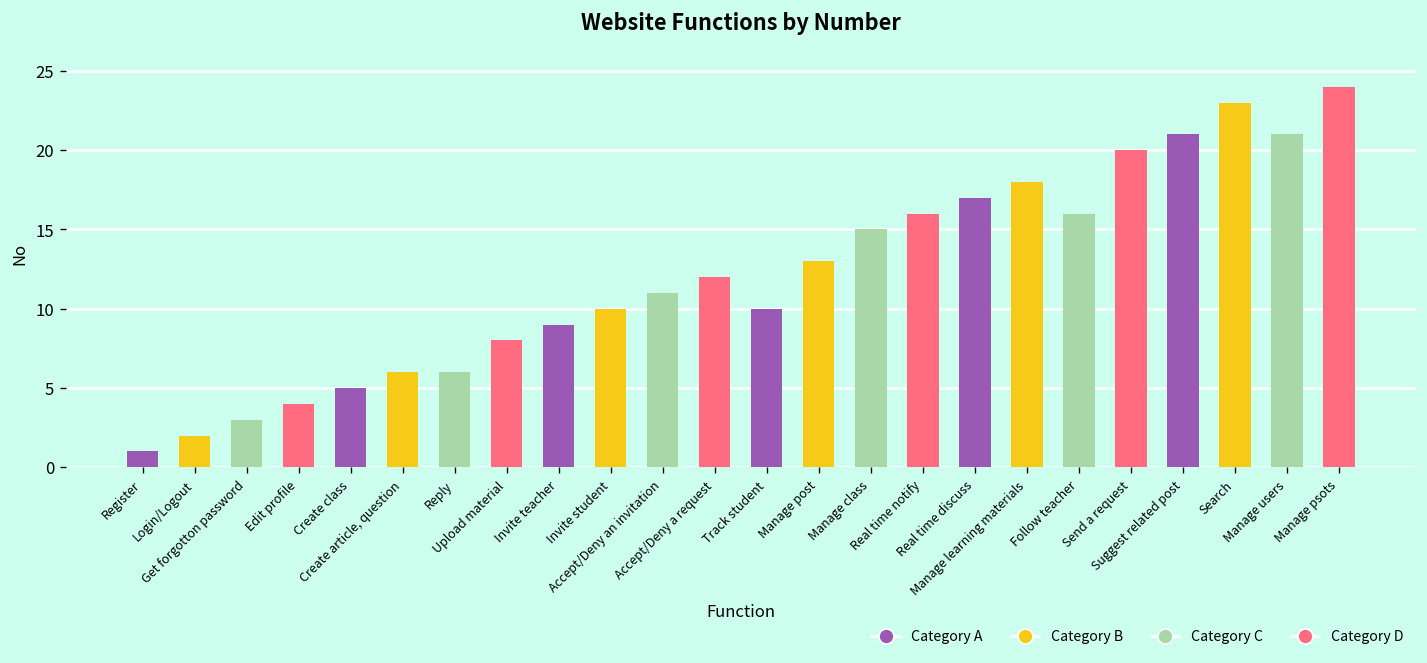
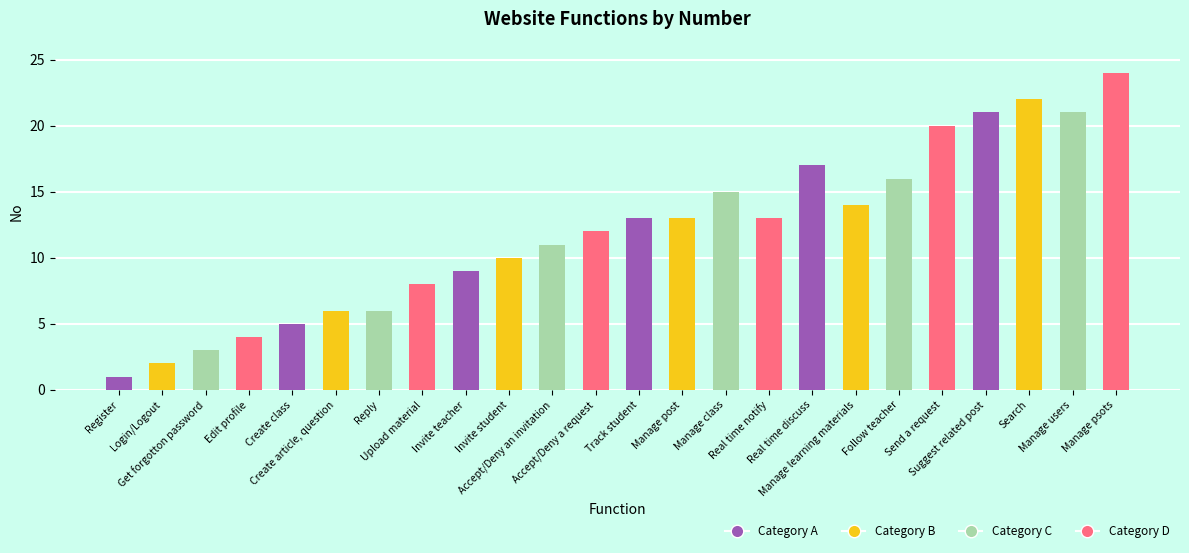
  {
    "Register": 1,
    "Login/Logout": 2,
    "Get forgotton password": 3,
    "Edit profile": 4,
    "Create class": 5,
    "Create article, question": 6,
    "Reply": 6,
    "Upload material": 8,
    "Invite teacher": 9,
    "Invite student": 10,
    "Accept/Deny an invitation": 11,
    "Accept/Deny a request": 12,
-   "Track student": 10,
+   "Track student": 13,
    "Manage post": 13,
    "Manage class": 15,
-   "Real time notify": 16,
+   "Real time notify": 13,
    "Real time discuss": 17,
-   "Manage learning materials": 18,
+   "Manage learning materials": 14,
    "Follow teacher": 16,
    "Send a request": 20,
    "Suggest related post": 21,
-   "Search": 23,
+   "Search": 22,
    "Manage users": 21,
    "Manage psots": 24
  }
